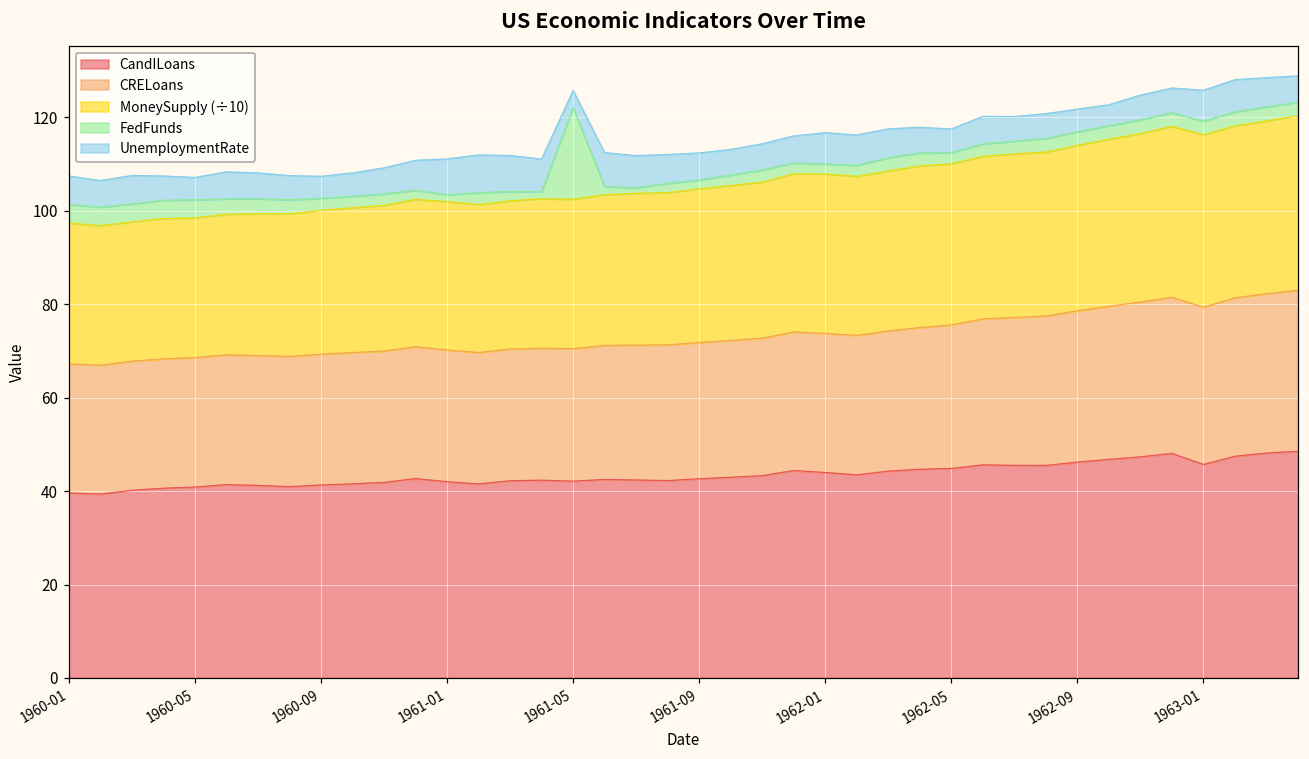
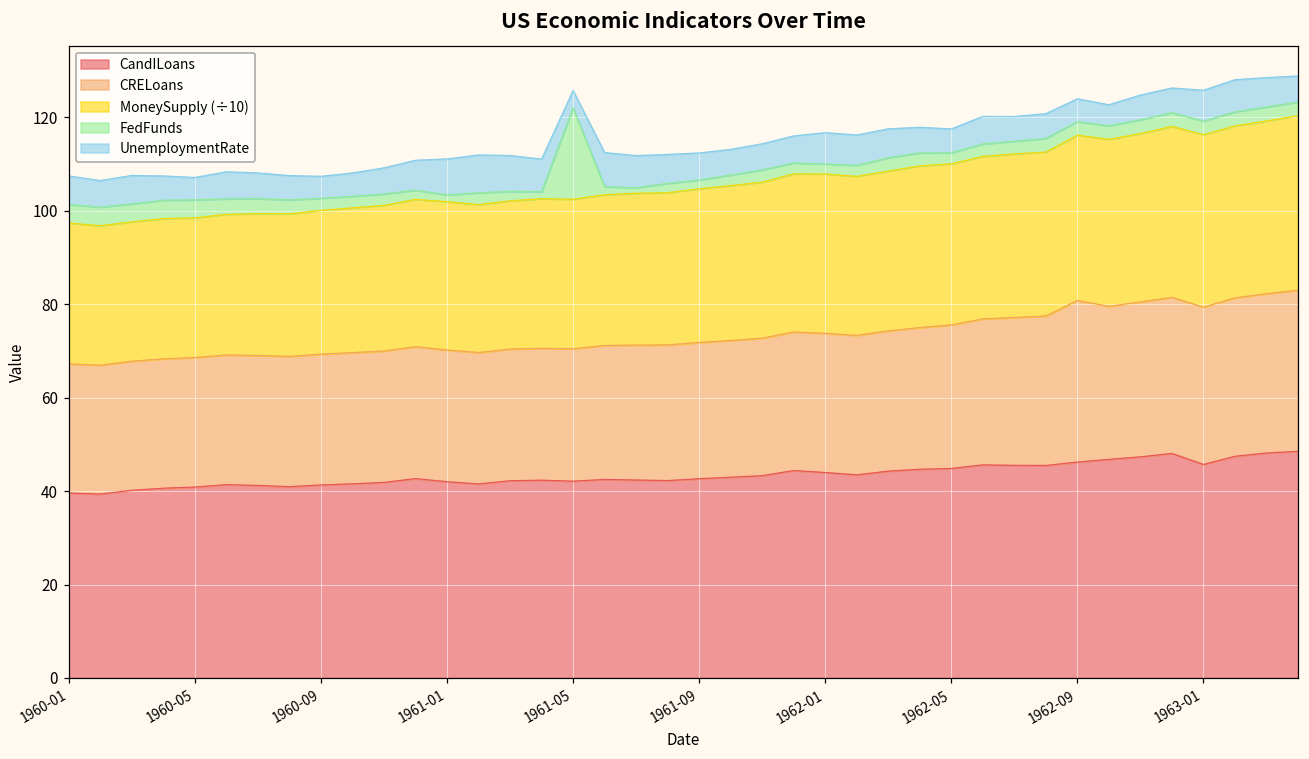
  {
    "CandILoans": {
      "1960-01": 40,
      "1960-05": 41,
      "1960-09": 41,
      "1961-01": 42,
      "1961-05": 42,
      "1961-09": 43,
      "1962-01": 44,
      "1962-05": 45,
      "1962-09": 46,
      "1963-01": 46
    },
    "CRELoans": {
      "1960-01": 28,
      "1960-05": 28,
      "1960-09": 28,
      "1961-01": 28,
      "1961-05": 28,
      "1961-09": 29,
      "1962-01": 30,
      "1962-05": 31,
-     "1962-09": 32,
+     "1962-09": 35,
      "1963-01": 34
    },
    "MoneySupply (÷10)": {
      "1960-01": 30,
      "1960-05": 30,
      "1960-09": 31,
      "1961-01": 32,
      "1961-05": 32,
      "1961-09": 33,
      "1962-01": 34,
      "1962-05": 35,
      "1962-09": 35,
      "1963-01": 37
    },
    "FedFunds": {
      "1960-01": 4,
      "1960-05": 4,
      "1960-09": 3,
      "1961-01": 1,
      "1961-05": 20,
      "1961-09": 2,
      "1962-01": 2,
      "1962-05": 2,
      "1962-09": 3,
      "1963-01": 3
    },
    "UnemploymentRate": {
      "1960-01": 6,
      "1960-05": 5,
      "1960-09": 5,
      "1961-01": 8,
      "1961-05": 4,
      "1961-09": 6,
      "1962-01": 7,
      "1962-05": 5,
      "1962-09": 5,
      "1963-01": 7
    }
  }
